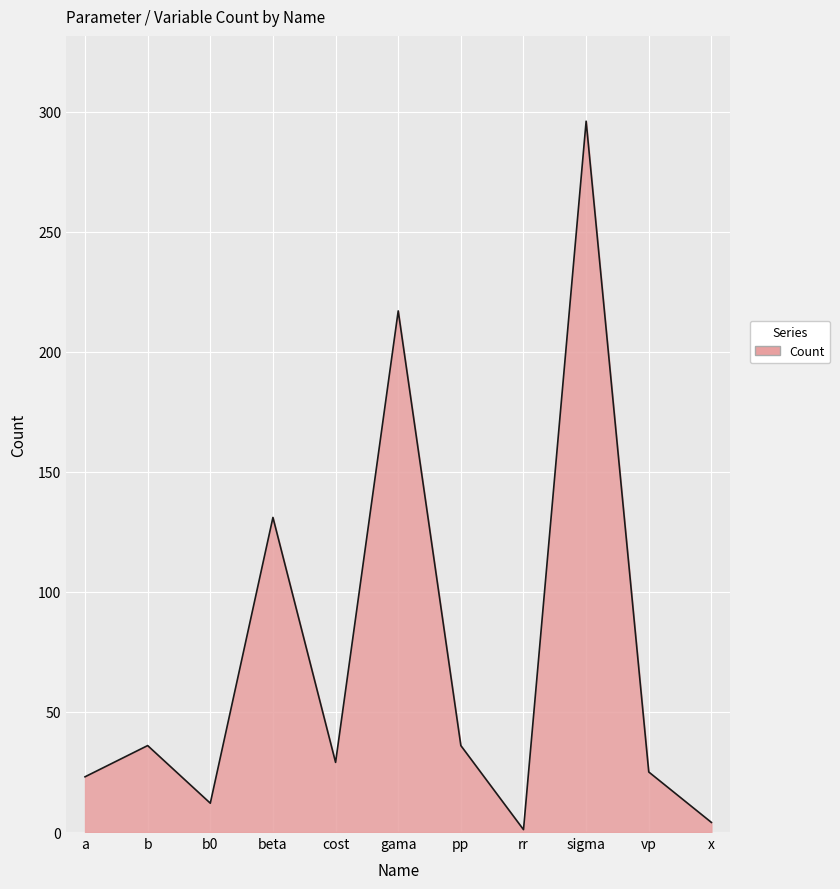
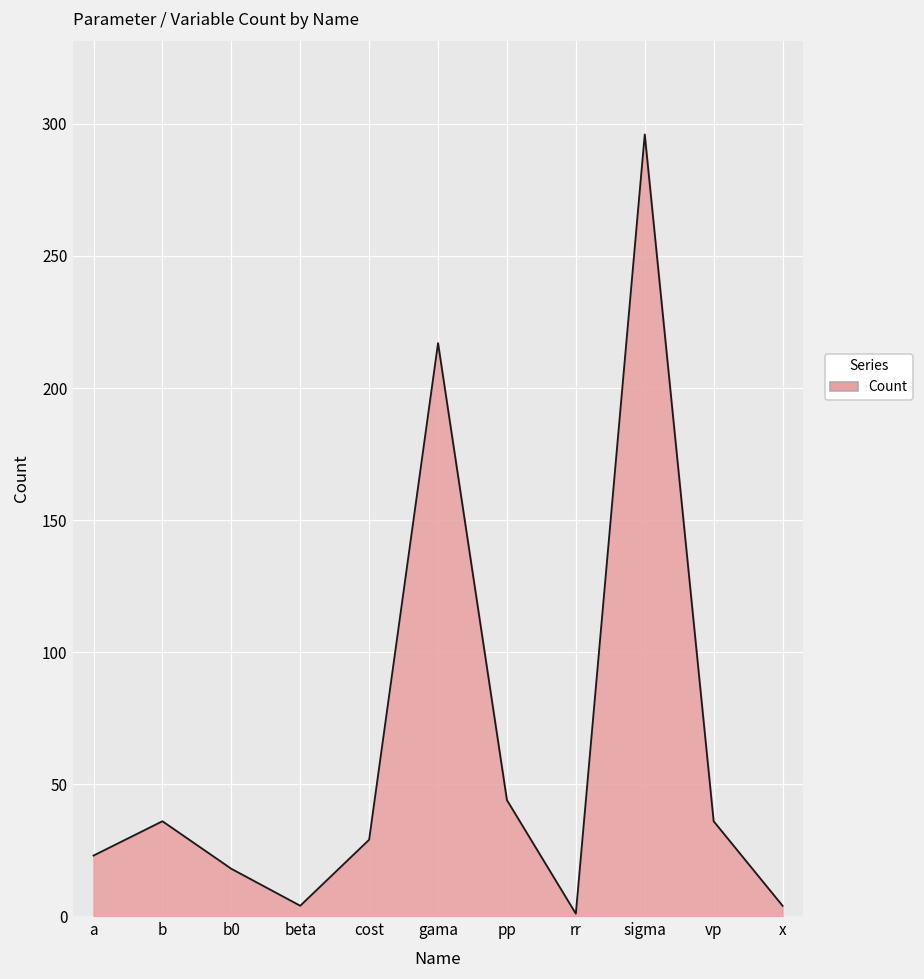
  {
    "a": 23,
    "b": 36,
-   "b0": 12,
-   "beta": 131,
+   "b0": 18,
+   "beta": 4,
    "cost": 29,
    "gama": 217,
-   "pp": 36,
+   "pp": 44,
    "rr": 1,
    "sigma": 296,
-   "vp": 25,
+   "vp": 36,
    "x": 4
  }
